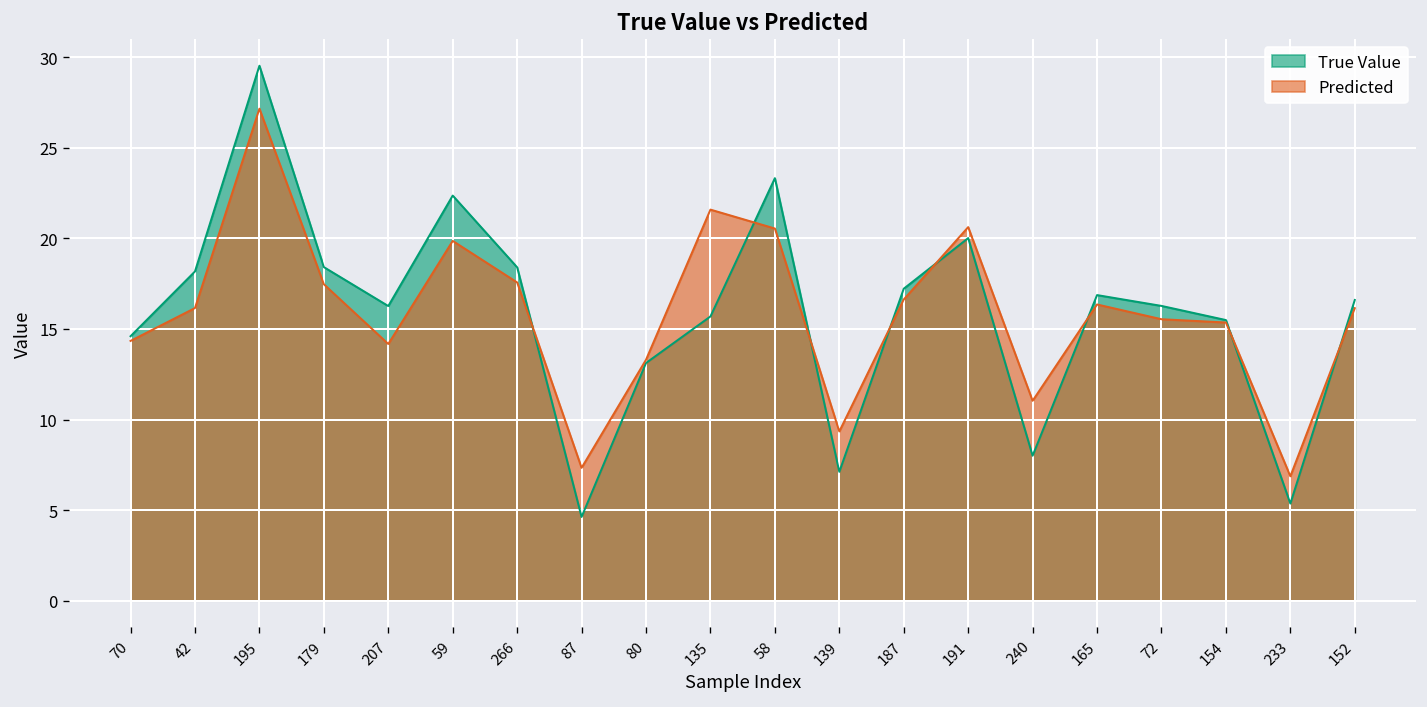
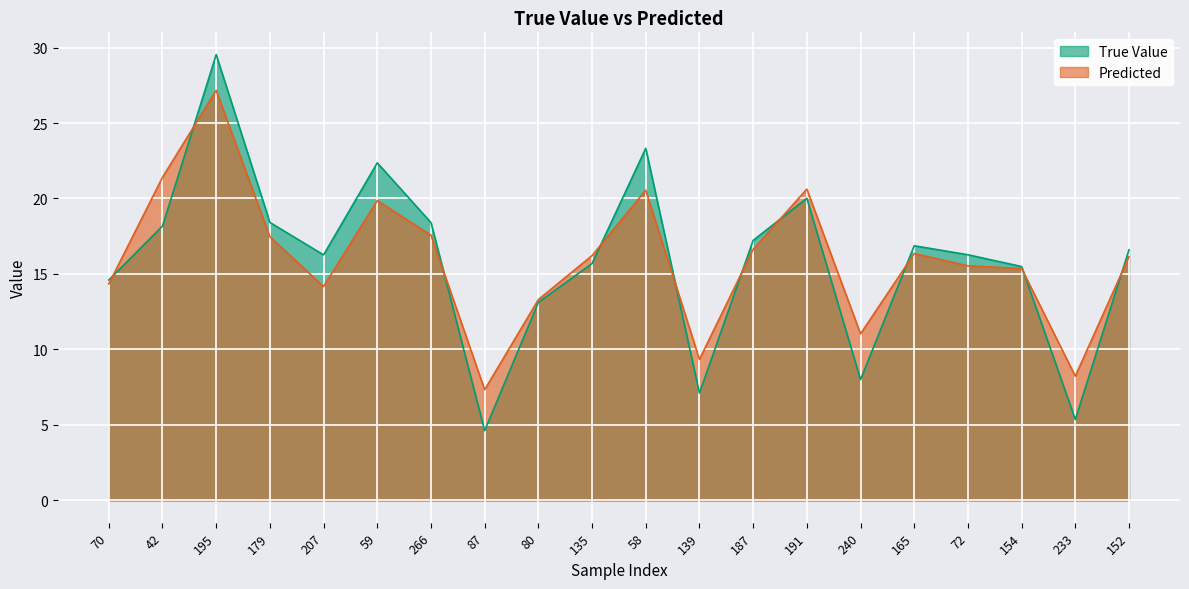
  {
    "True Value": {
      "70": 14.6,
      "42": 18.2,
      "195": 29.5,
      "179": 18.4,
      "207": 16.3,
      "59": 22.4,
      "266": 18.4,
      "87": 4.6,
      "80": 13.1,
      "135": 15.7,
      "58": 23.3,
      "139": 7.1,
      "187": 17.2,
      "191": 20.0,
      "240": 8.0,
      "165": 16.9,
      "72": 16.3,
      "233": 5.4,
      "152": 16.6
    },
    "Predicted": {
      "70": 14.3,
-     "42": 16.2,
+     "42": 21.4,
      "195": 27.2,
      "179": 17.5,
      "207": 14.2,
      "59": 19.9,
      "266": 17.6,
      "87": 7.3,
      "80": 13.3,
-     "135": 21.6,
+     "135": 16.2,
      "58": 20.5,
      "139": 9.3,
      "187": 16.6,
      "191": 20.6,
      "240": 11.0,
      "165": 16.4,
      "72": 15.5,
-     "233": 6.9,
+     "233": 8.2,
      "152": 16.1
    }
  }
